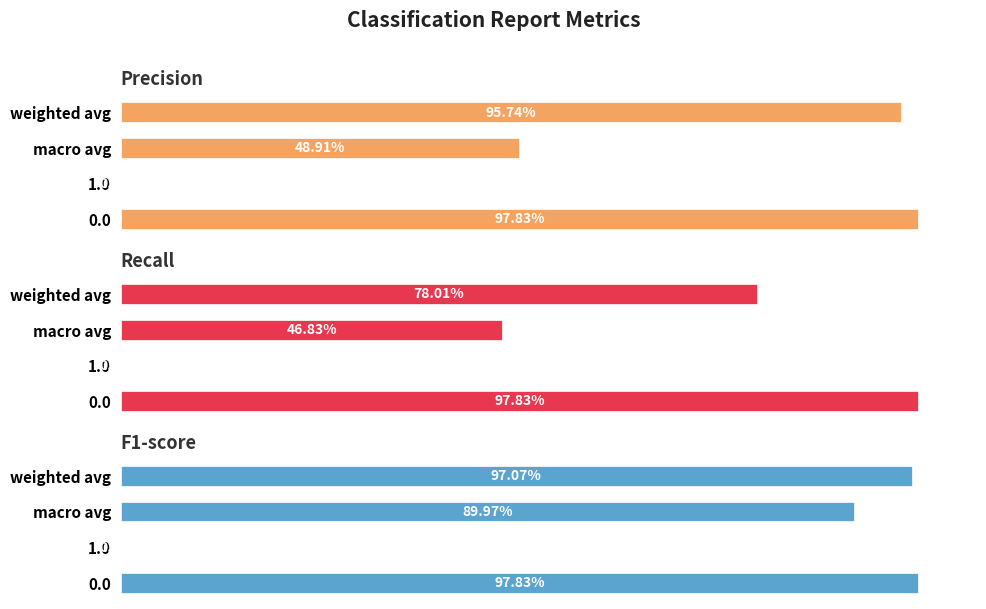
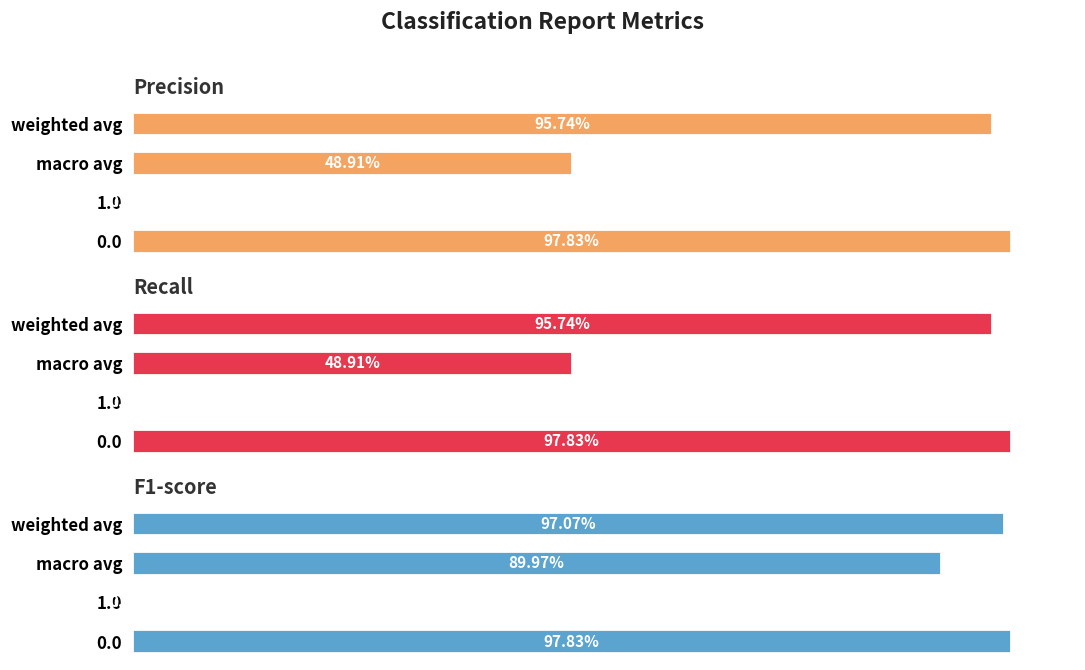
  {
    "Precision": {
      "weighted avg": "95.74%",
      "macro avg": "48.91%",
      "0.0": "97.83%"
    },
    "Recall": {
-     "weighted avg": "78.01%",
-     "macro avg": "46.83%",
+     "weighted avg": "95.74%",
+     "macro avg": "48.91%",
      "0.0": "97.83%"
    },
    "F1-score": {
      "weighted avg": "97.07%",
      "macro avg": "89.97%",
      "0.0": "97.83%"
    }
  }
